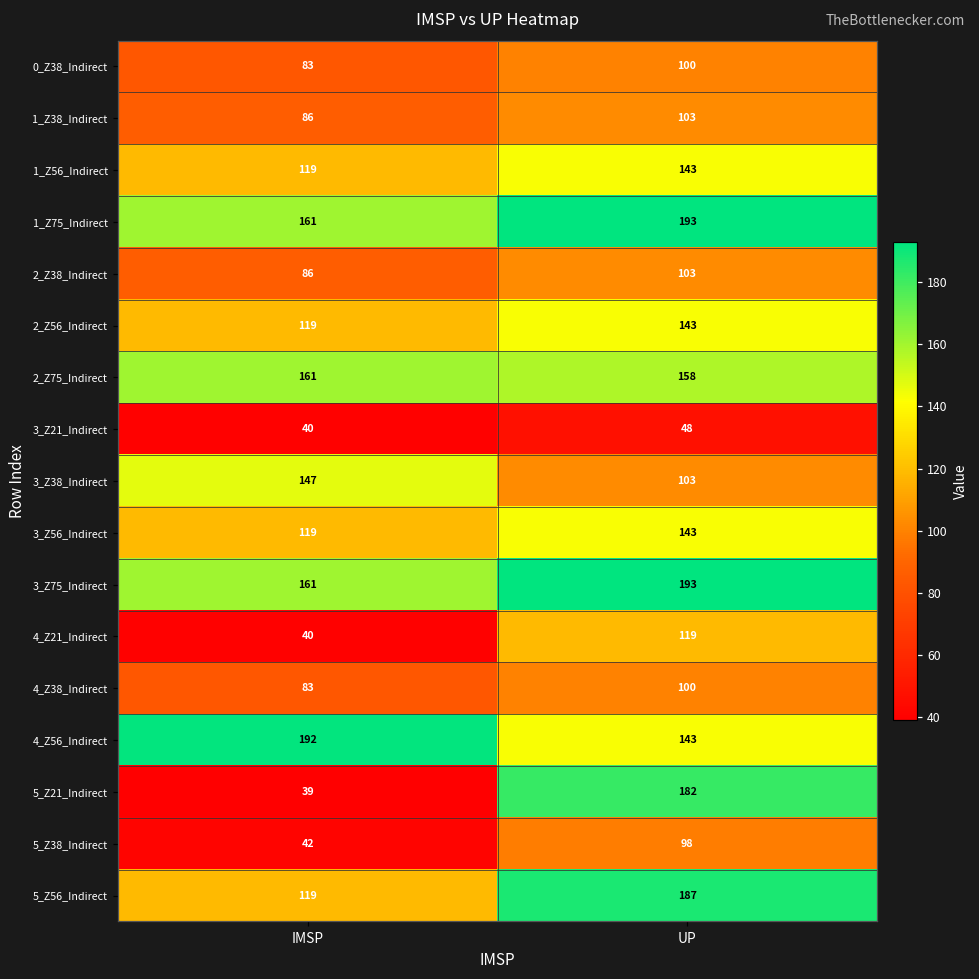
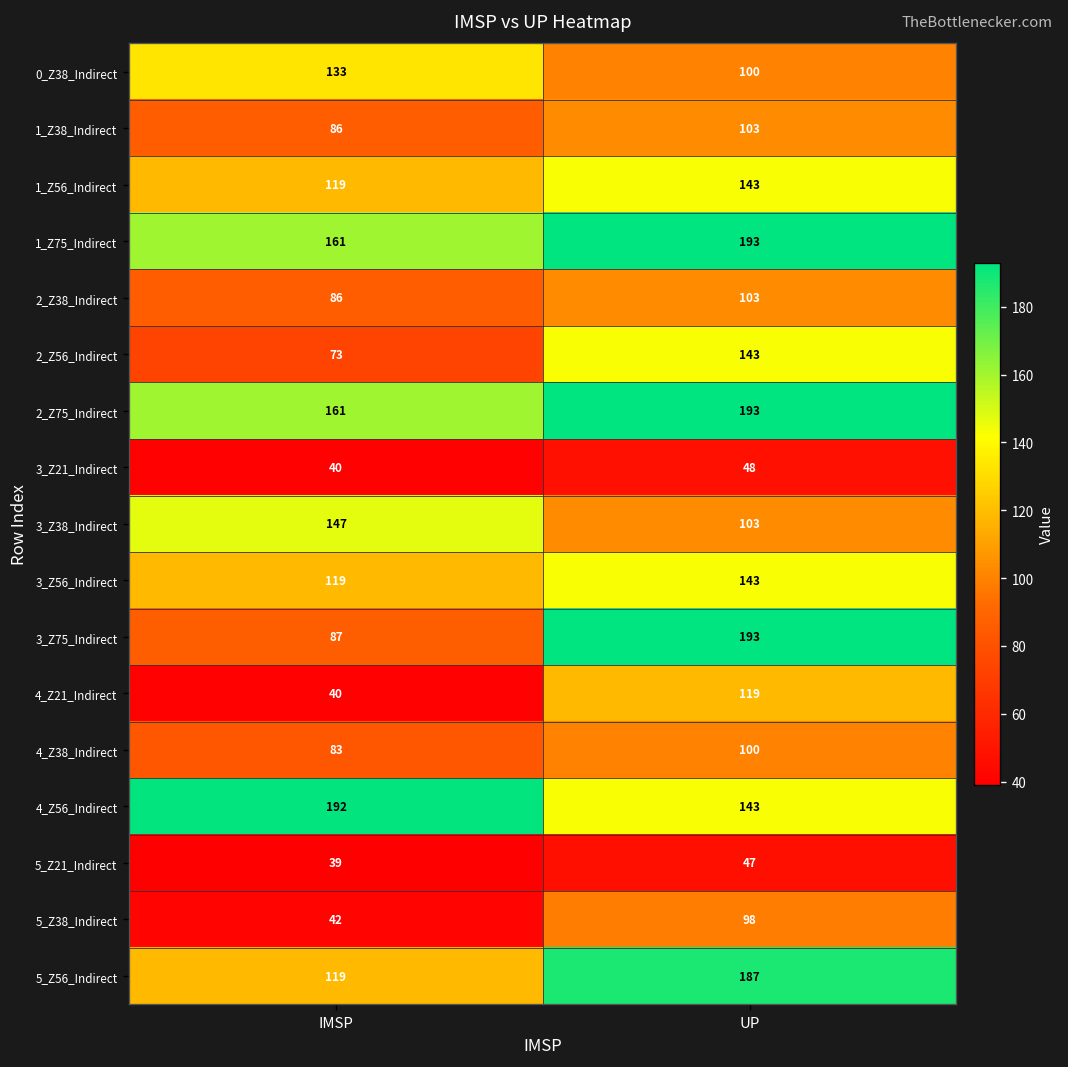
  {
    "0_Z38_Indirect": {
-     "IMSP": 83,
+     "IMSP": 133,
      "UP": 100
    },
    "1_Z38_Indirect": {
      "IMSP": 86,
      "UP": 103
    },
    "1_Z56_Indirect": {
      "IMSP": 119,
      "UP": 143
    },
    "1_Z75_Indirect": {
      "IMSP": 161,
      "UP": 193
    },
    "2_Z38_Indirect": {
      "IMSP": 86,
      "UP": 103
    },
    "2_Z56_Indirect": {
-     "IMSP": 119,
+     "IMSP": 73,
      "UP": 143
    },
    "2_Z75_Indirect": {
      "IMSP": 161,
-     "UP": 158
+     "UP": 193
    },
    "3_Z21_Indirect": {
      "IMSP": 40,
      "UP": 48
    },
    "3_Z38_Indirect": {
      "IMSP": 147,
      "UP": 103
    },
    "3_Z56_Indirect": {
      "IMSP": 119,
      "UP": 143
    },
    "3_Z75_Indirect": {
-     "IMSP": 161,
+     "IMSP": 87,
      "UP": 193
    },
    "4_Z21_Indirect": {
      "IMSP": 40,
      "UP": 119
    },
    "4_Z38_Indirect": {
      "IMSP": 83,
      "UP": 100
    },
    "4_Z56_Indirect": {
      "IMSP": 192,
      "UP": 143
    },
    "5_Z21_Indirect": {
      "IMSP": 39,
-     "UP": 182
+     "UP": 47
    },
    "5_Z38_Indirect": {
      "IMSP": 42,
      "UP": 98
    },
    "5_Z56_Indirect": {
      "IMSP": 119,
      "UP": 187
    }
  }
